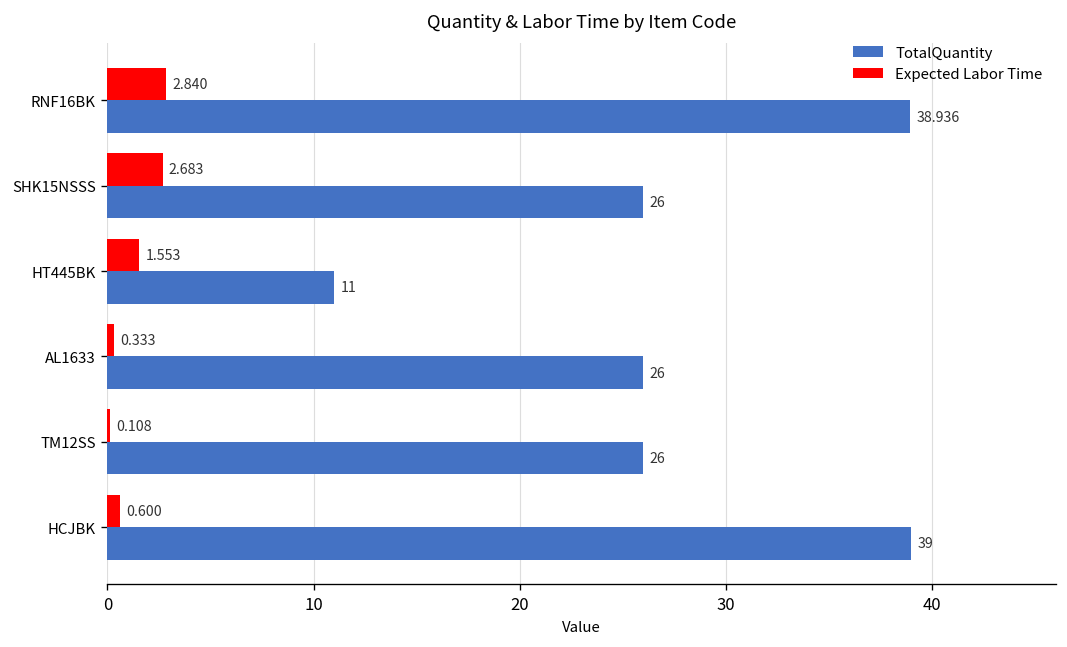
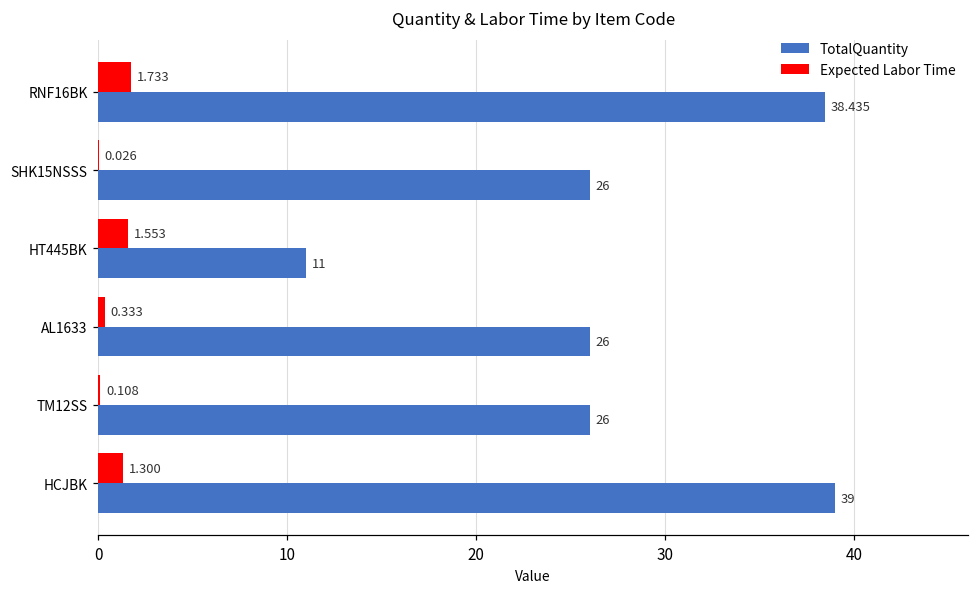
  {
    "TotalQuantity": {
-     "RNF16BK": 38.936,
+     "RNF16BK": 38.435,
      "SHK15NSSS": 26,
      "HT445BK": 11,
      "AL1633": 26,
      "TM12SS": 26,
      "HCJBK": 39
    },
    "Expected Labor Time": {
-     "RNF16BK": 2.840,
-     "SHK15NSSS": 2.683,
+     "RNF16BK": 1.733,
+     "SHK15NSSS": 0.026,
      "HT445BK": 1.553,
      "AL1633": 0.333,
      "TM12SS": 0.108,
-     "HCJBK": 0.600
+     "HCJBK": 1.300
    }
  }
